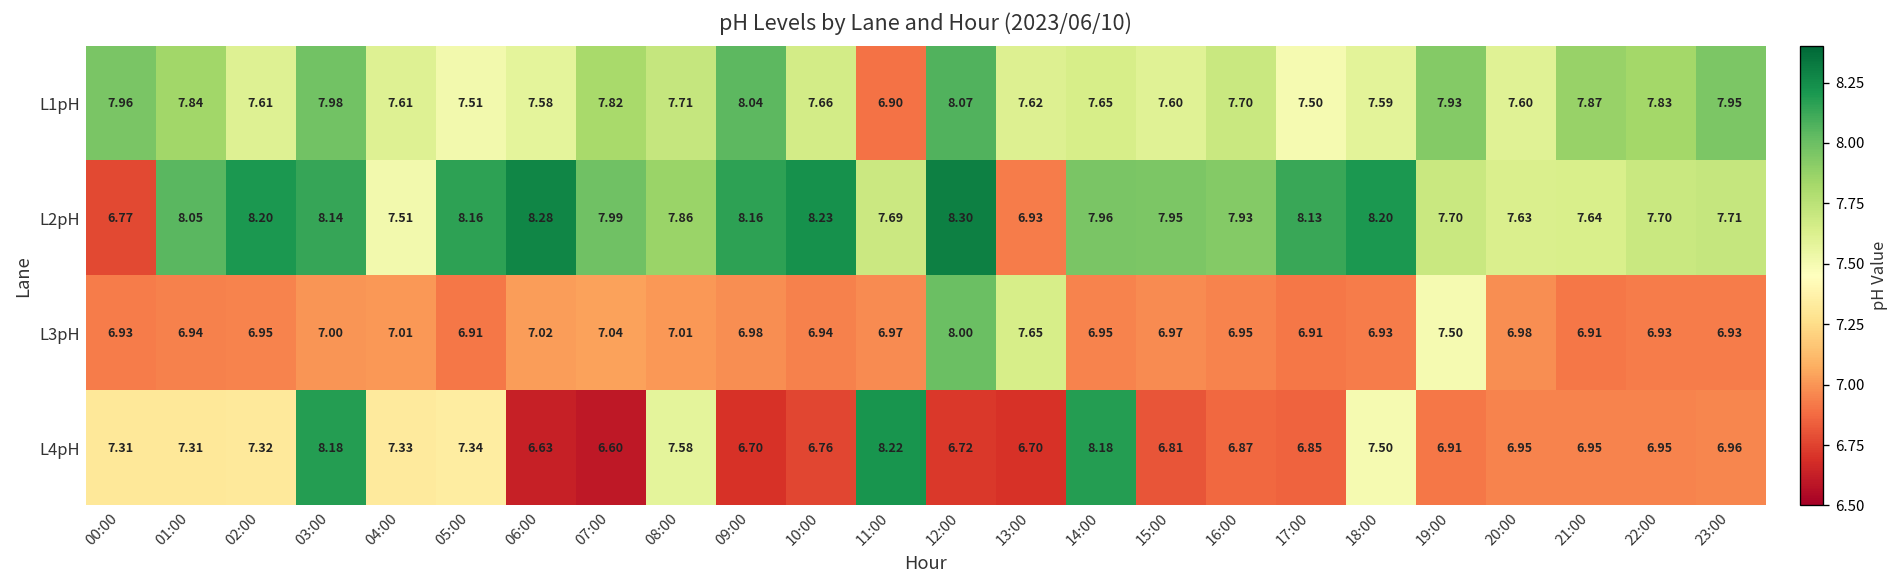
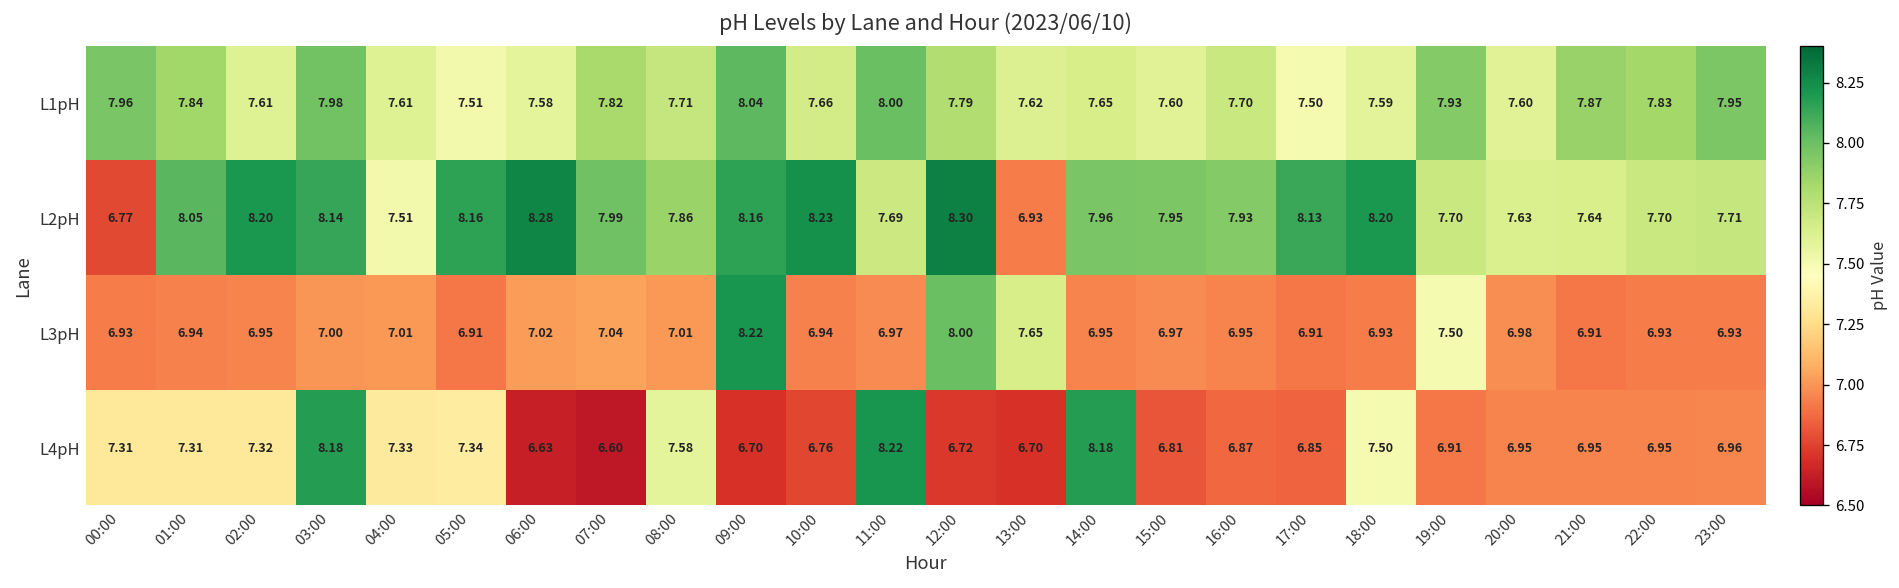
  {
    "L1pH": {
      "00:00": 7.96,
      "01:00": 7.84,
      "02:00": 7.61,
      "03:00": 7.98,
      "04:00": 7.61,
      "05:00": 7.51,
      "06:00": 7.58,
      "07:00": 7.82,
      "08:00": 7.71,
      "09:00": 8.04,
      "10:00": 7.66,
-     "11:00": 6.90,
-     "12:00": 8.07,
+     "11:00": 8.00,
+     "12:00": 7.79,
      "13:00": 7.62,
      "14:00": 7.65,
      "15:00": 7.60,
      "16:00": 7.70,
      "17:00": 7.50,
      "18:00": 7.59,
      "19:00": 7.93,
      "20:00": 7.60,
      "21:00": 7.87,
      "22:00": 7.83,
      "23:00": 7.95
    },
    "L2pH": {
      "00:00": 6.77,
      "01:00": 8.05,
      "02:00": 8.20,
      "03:00": 8.14,
      "04:00": 7.51,
      "05:00": 8.16,
      "06:00": 8.28,
      "07:00": 7.99,
      "08:00": 7.86,
      "09:00": 8.16,
      "10:00": 8.23,
      "11:00": 7.69,
      "12:00": 8.30,
      "13:00": 6.93,
      "14:00": 7.96,
      "15:00": 7.95,
      "16:00": 7.93,
      "17:00": 8.13,
      "18:00": 8.20,
      "19:00": 7.70,
      "20:00": 7.63,
      "21:00": 7.64,
      "22:00": 7.70,
      "23:00": 7.71
    },
    "L3pH": {
      "00:00": 6.93,
      "01:00": 6.94,
      "02:00": 6.95,
      "03:00": 7.00,
      "04:00": 7.01,
      "05:00": 6.91,
      "06:00": 7.02,
      "07:00": 7.04,
      "08:00": 7.01,
-     "09:00": 6.98,
+     "09:00": 8.22,
      "10:00": 6.94,
      "11:00": 6.97,
      "12:00": 8.00,
      "13:00": 7.65,
      "14:00": 6.95,
      "15:00": 6.97,
      "16:00": 6.95,
      "17:00": 6.91,
      "18:00": 6.93,
      "19:00": 7.50,
      "20:00": 6.98,
      "21:00": 6.91,
      "22:00": 6.93,
      "23:00": 6.93
    },
    "L4pH": {
      "00:00": 7.31,
      "01:00": 7.31,
      "02:00": 7.32,
      "03:00": 8.18,
      "04:00": 7.33,
      "05:00": 7.34,
      "06:00": 6.63,
      "07:00": 6.60,
      "08:00": 7.58,
      "09:00": 6.70,
      "10:00": 6.76,
      "11:00": 8.22,
      "12:00": 6.72,
      "13:00": 6.70,
      "14:00": 8.18,
      "15:00": 6.81,
      "16:00": 6.87,
      "17:00": 6.85,
      "18:00": 7.50,
      "19:00": 6.91,
      "20:00": 6.95,
      "21:00": 6.95,
      "22:00": 6.95,
      "23:00": 6.96
    }
  }
